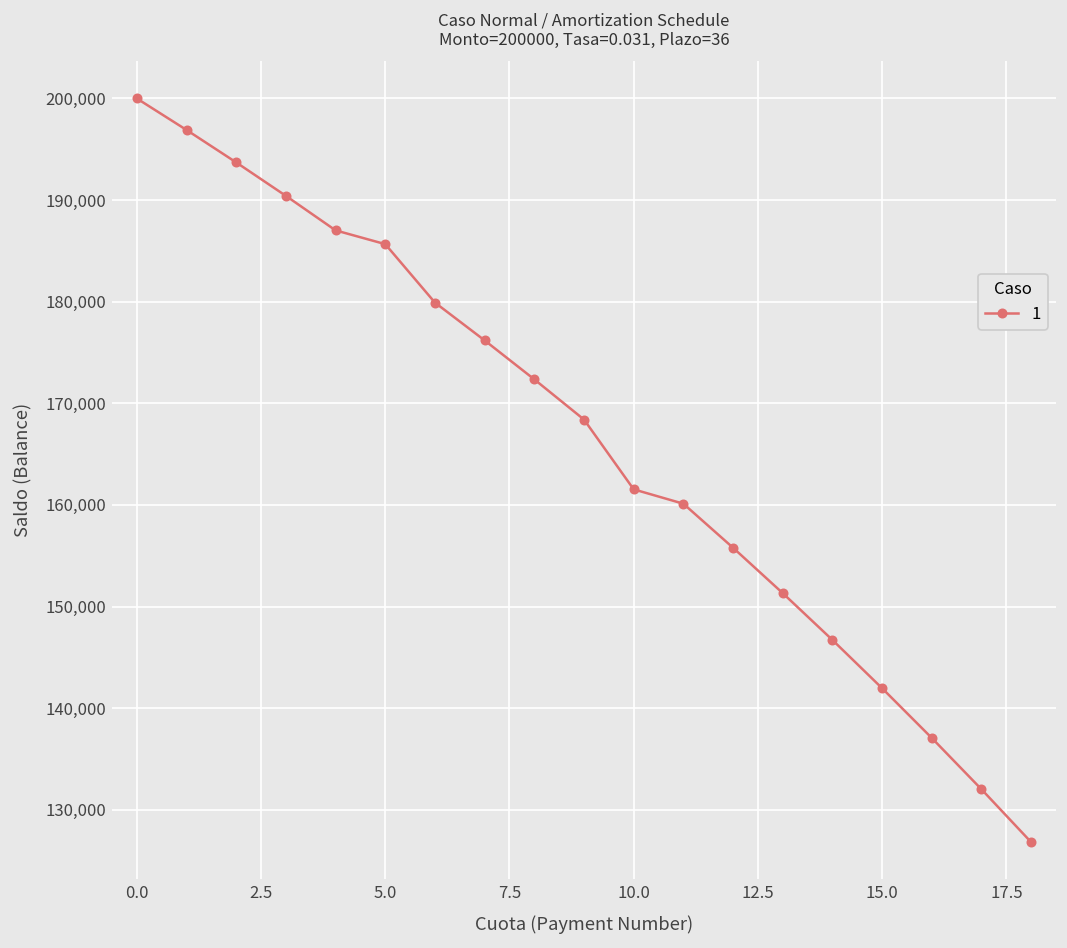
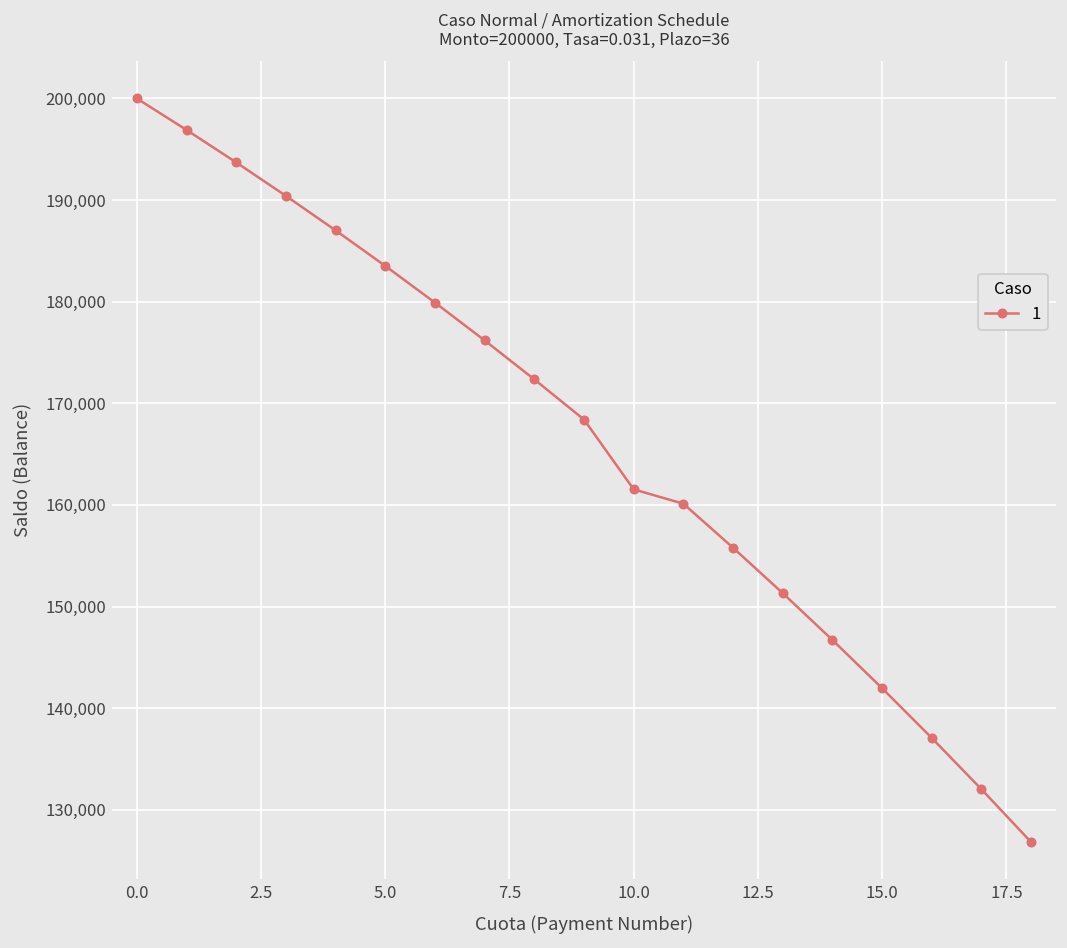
  {
    "0.0": "200,000",
-   "5.0": "186,000",
+   "5.0": "184,000",
    "10.0": "162,000",
    "15.0": "142,000"
  }
